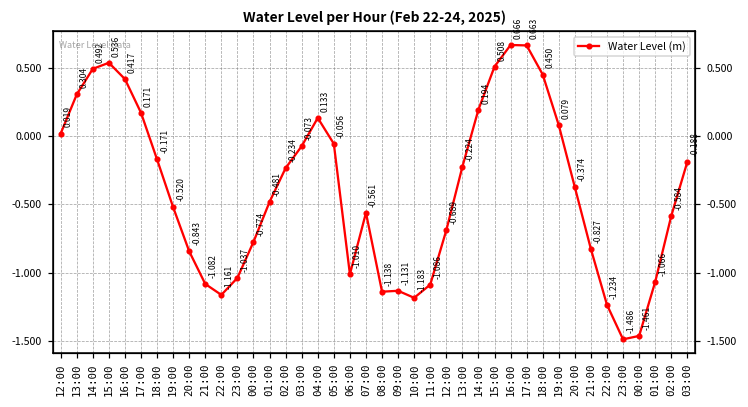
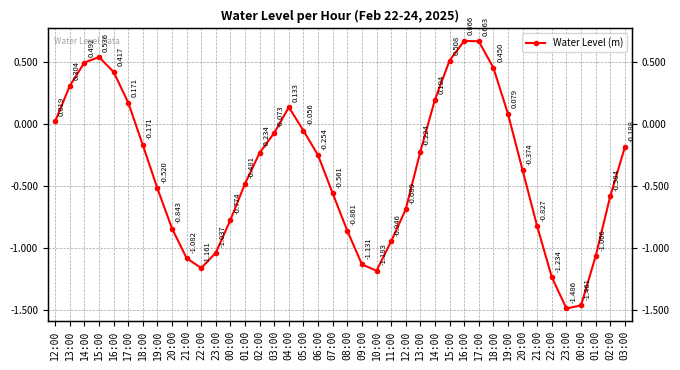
  {
    "04:00": 0.133,
    "05:00": -0.056,
-   "06:00": -1.010,
+   "06:00": -0.254,
    "07:00": -0.561,
-   "08:00": -1.138,
+   "08:00": -0.861,
    "09:00": -1.131,
    "10:00": -1.183,
-   "11:00": -1.086
+   "11:00": -0.946
  }
